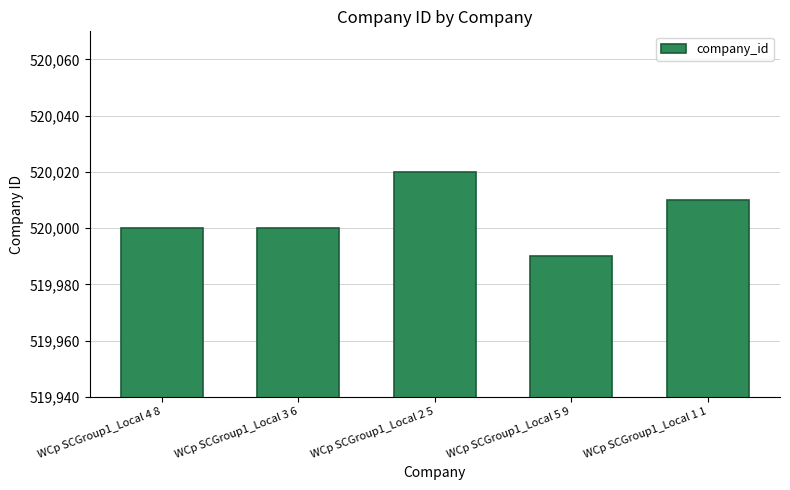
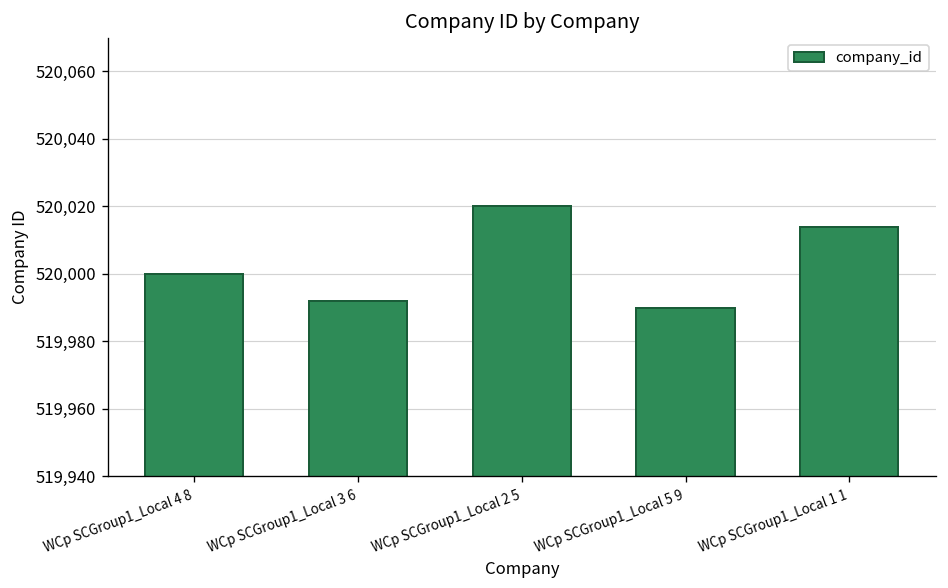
  {
    "WCp SCGroup1_Local 4 8": "520,000",
-   "WCp SCGroup1_Local 3 6": "520,000",
+   "WCp SCGroup1_Local 3 6": "519,992",
    "WCp SCGroup1_Local 2 5": "520,020",
    "WCp SCGroup1_Local 5 9": "519,990",
-   "WCp SCGroup1_Local 1 1": "520,010"
+   "WCp SCGroup1_Local 1 1": "520,014"
  }
